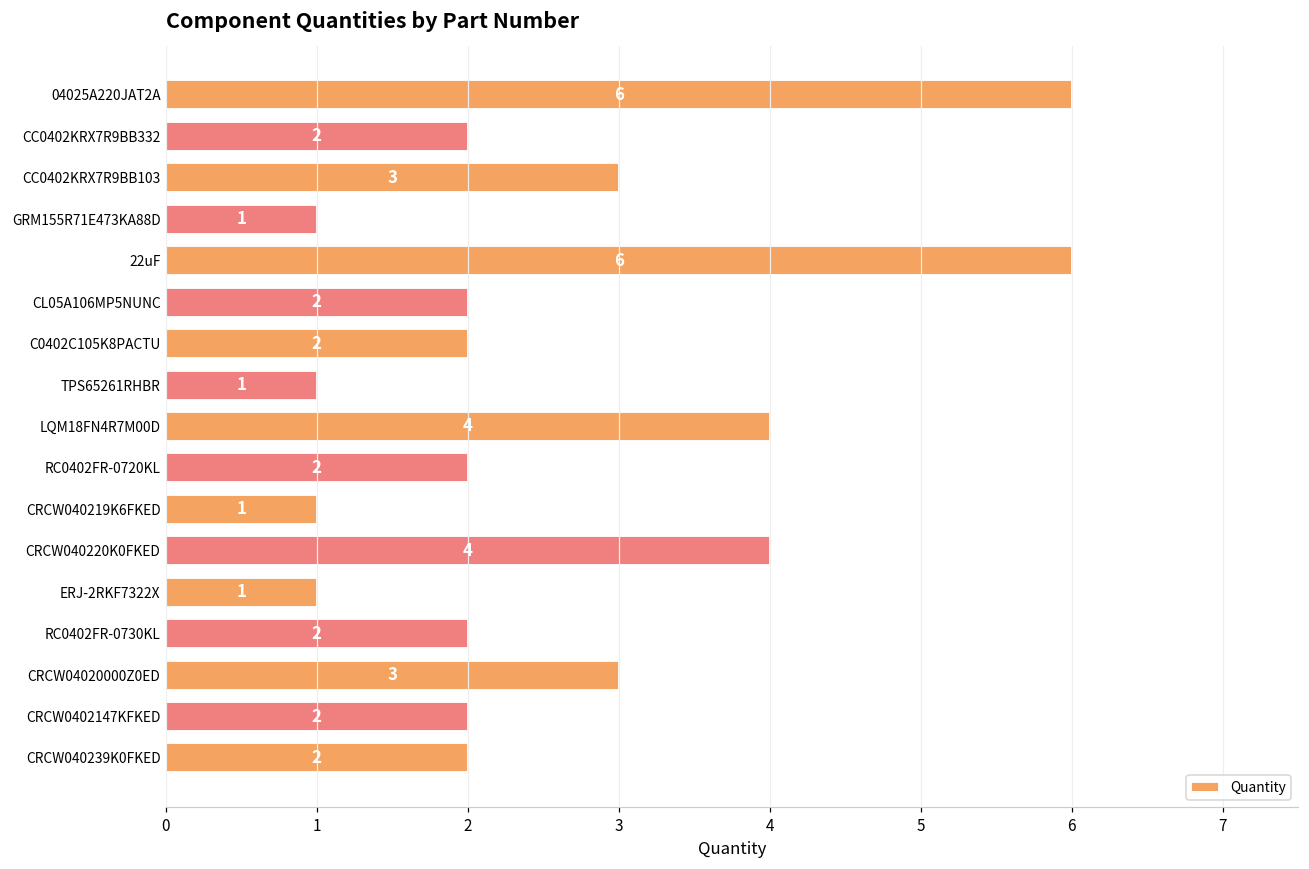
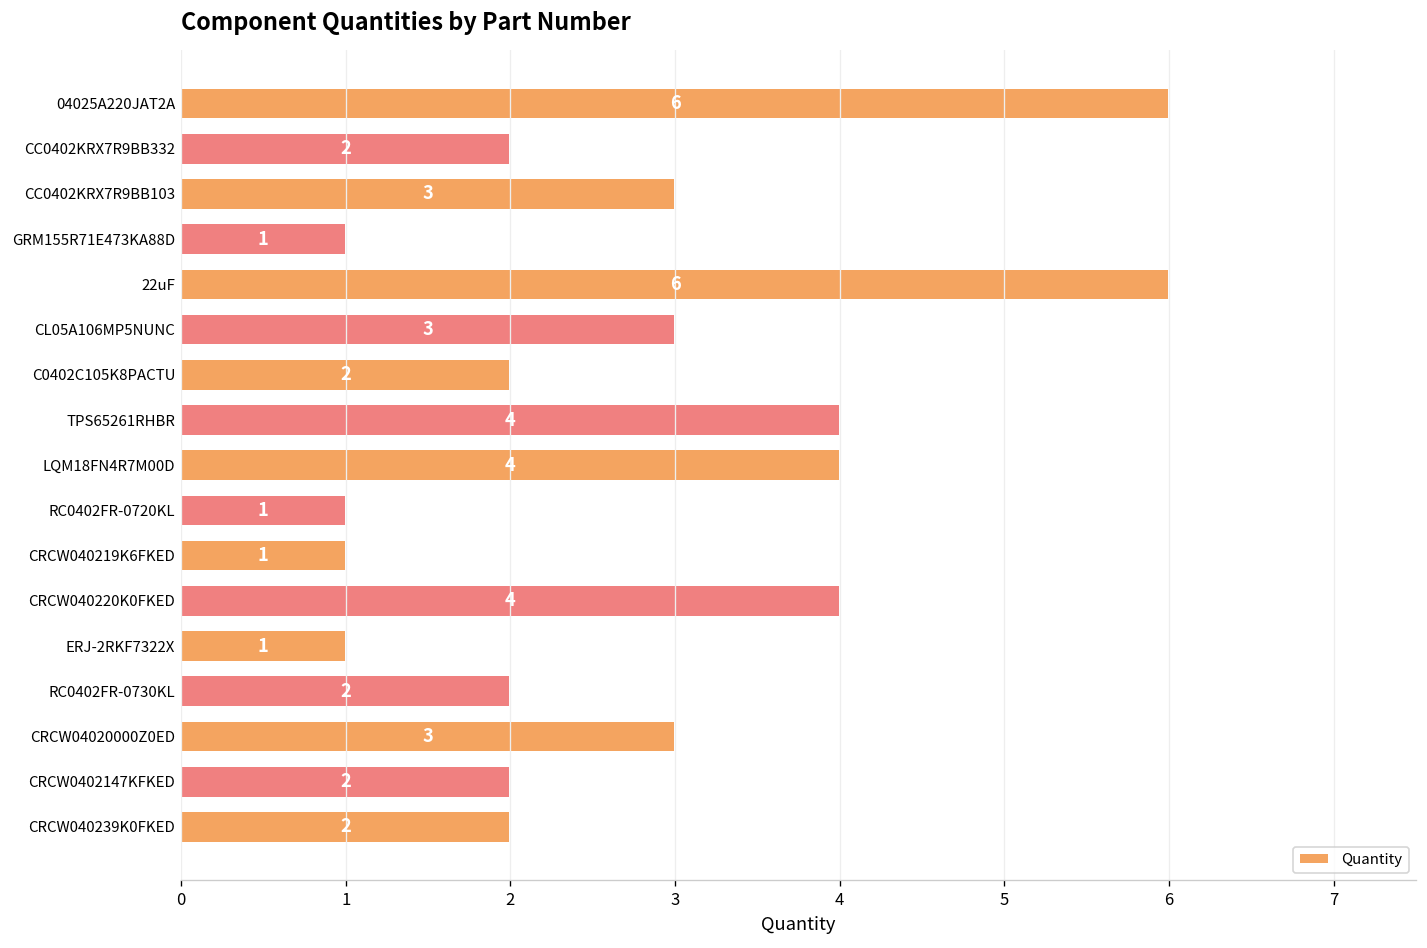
  {
    "04025A220JAT2A": 6,
    "CC0402KRX7R9BB332": 2,
    "CC0402KRX7R9BB103": 3,
    "GRM155R71E473KA88D": 1,
    "22uF": 6,
-   "CL05A106MP5NUNC": 2,
+   "CL05A106MP5NUNC": 3,
    "C0402C105K8PACTU": 2,
-   "TPS65261RHBR": 1,
+   "TPS65261RHBR": 4,
    "LQM18FN4R7M00D": 4,
-   "RC0402FR-0720KL": 2,
+   "RC0402FR-0720KL": 1,
    "CRCW040219K6FKED": 1,
    "CRCW040220K0FKED": 4,
    "ERJ-2RKF7322X": 1,
    "RC0402FR-0730KL": 2,
    "CRCW04020000Z0ED": 3,
    "CRCW0402147KFKED": 2,
    "CRCW040239K0FKED": 2
  }
